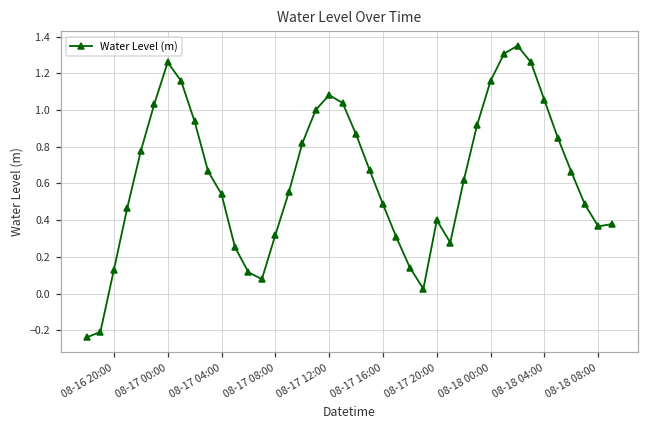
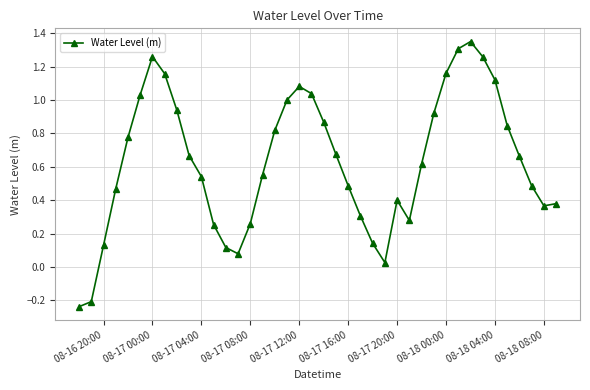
  {
    "08-16 20:00": 0.13,
    "08-17 00:00": 1.26,
    "08-17 04:00": 0.54,
-   "08-17 08:00": 0.32,
+   "08-17 08:00": 0.26,
    "08-17 12:00": 1.08,
    "08-17 16:00": 0.49,
    "08-17 20:00": 0.40,
    "08-18 00:00": 1.16,
-   "08-18 04:00": 1.05,
+   "08-18 04:00": 1.12,
    "08-18 08:00": 0.37
  }
